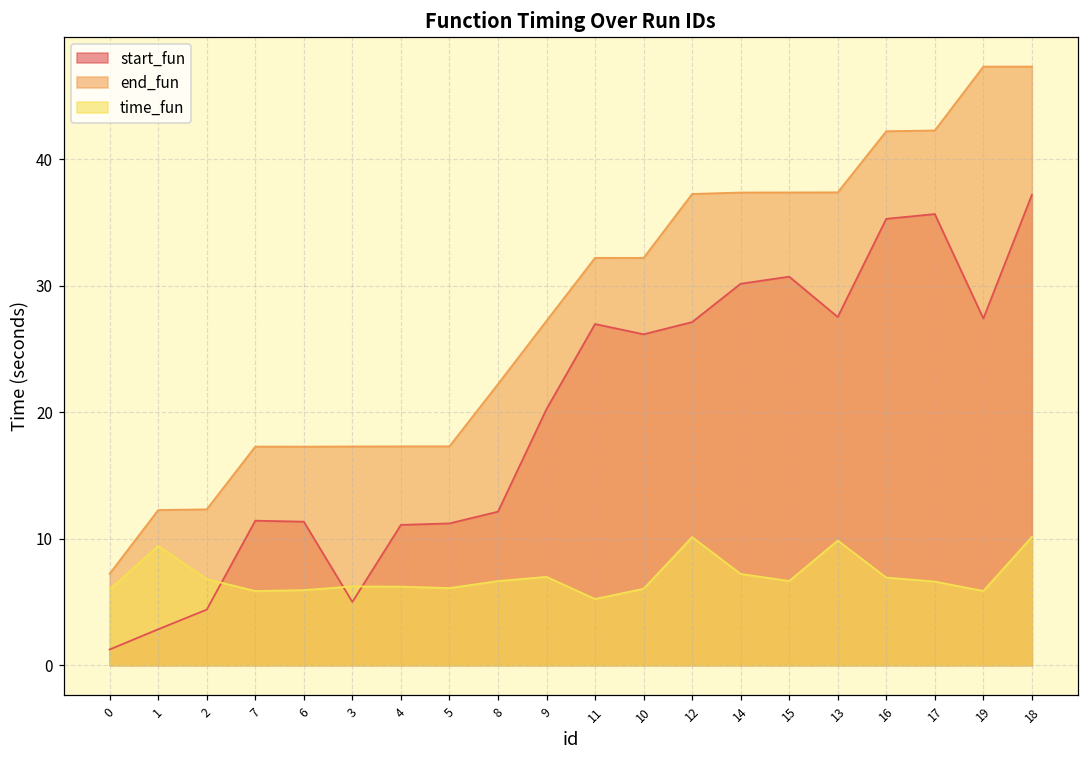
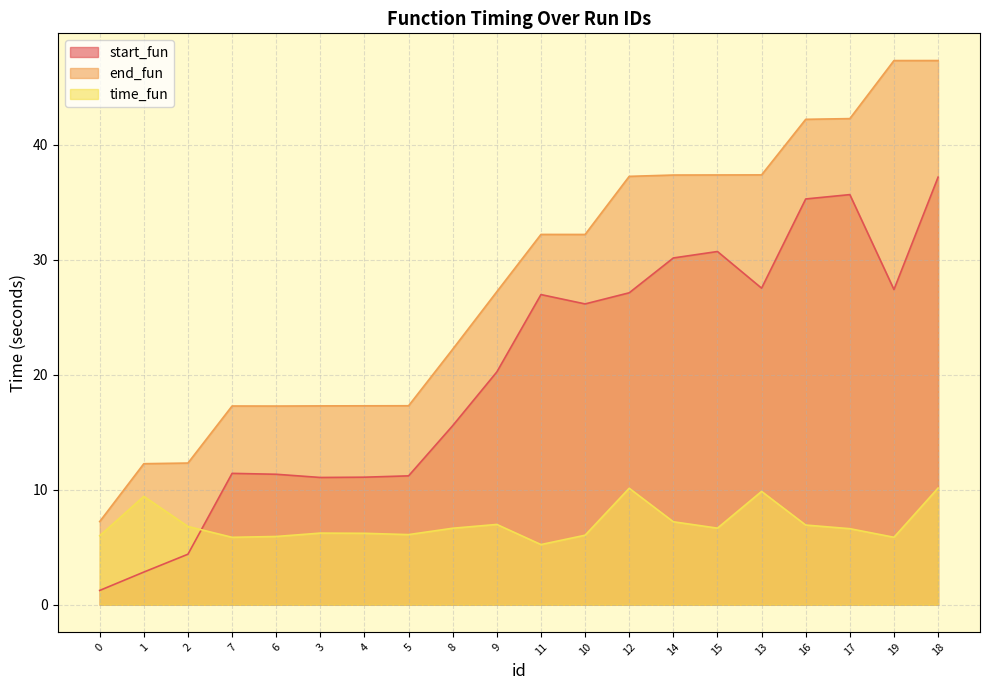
  {
    "start_fun": {
      "0": 1.2,
      "1": 2.8,
      "2": 4.4,
      "7": 11.4,
      "6": 11.3,
-     "3": 5.0,
+     "3": 11.1,
      "4": 11.1,
      "5": 11.2,
-     "8": 12.1,
+     "8": 15.6,
      "9": 20.2,
      "11": 27.0,
      "10": 26.2,
      "12": 27.1,
      "14": 30.2,
      "15": 30.7,
      "13": 27.5,
      "16": 35.3,
      "17": 35.7,
      "19": 27.4,
      "18": 37.2
    }
  }
